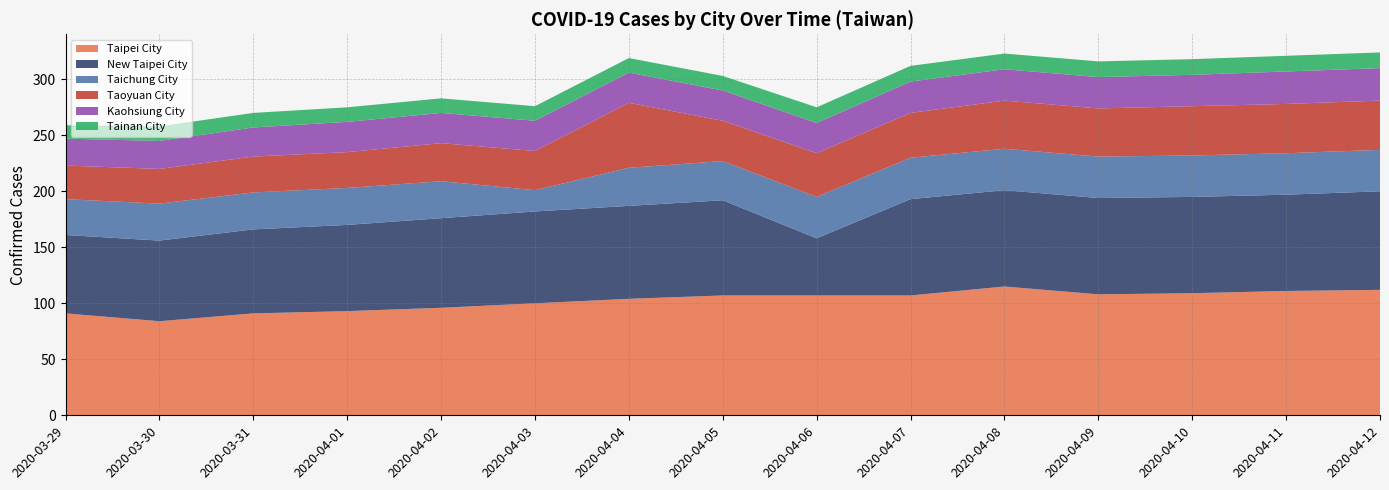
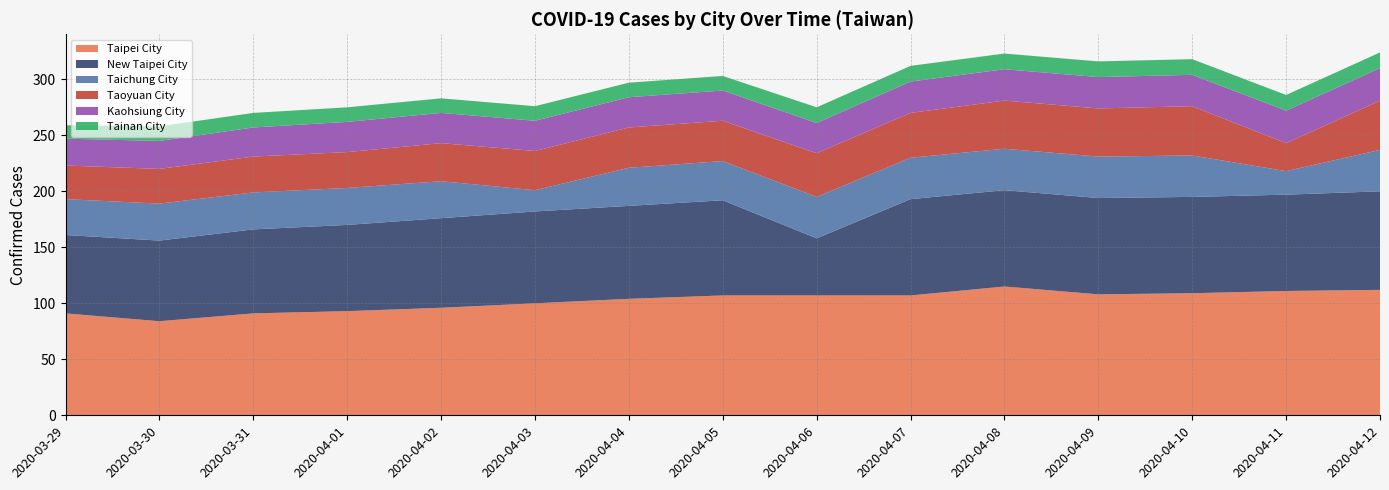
  {
    "Taipei City": {
      "2020-03-29": 91,
      "2020-03-30": 84,
      "2020-03-31": 91,
      "2020-04-01": 93,
      "2020-04-02": 96,
      "2020-04-03": 100,
      "2020-04-04": 104,
      "2020-04-05": 107,
      "2020-04-06": 107,
      "2020-04-07": 107,
      "2020-04-08": 115,
      "2020-04-09": 108,
      "2020-04-10": 109,
      "2020-04-11": 111,
      "2020-04-12": 112
    },
    "New Taipei City": {
      "2020-03-29": 70,
      "2020-03-30": 72,
      "2020-03-31": 75,
      "2020-04-01": 77,
      "2020-04-02": 80,
      "2020-04-03": 82,
      "2020-04-04": 83,
      "2020-04-05": 85,
      "2020-04-06": 51,
      "2020-04-07": 86,
      "2020-04-08": 86,
      "2020-04-09": 86,
      "2020-04-10": 86,
      "2020-04-11": 86,
      "2020-04-12": 88
    },
    "Taichung City": {
      "2020-03-29": 32,
      "2020-03-30": 33,
      "2020-03-31": 33,
      "2020-04-01": 33,
      "2020-04-02": 33,
      "2020-04-03": 19,
      "2020-04-04": 34,
      "2020-04-05": 35,
      "2020-04-06": 37,
      "2020-04-07": 37,
      "2020-04-08": 37,
      "2020-04-09": 37,
      "2020-04-10": 37,
-     "2020-04-11": 37,
+     "2020-04-11": 21,
      "2020-04-12": 37
    },
    "Taoyuan City": {
      "2020-03-29": 30,
      "2020-03-30": 31,
      "2020-03-31": 32,
      "2020-04-01": 32,
      "2020-04-02": 34,
      "2020-04-03": 35,
-     "2020-04-04": 58,
+     "2020-04-04": 36,
      "2020-04-05": 36,
      "2020-04-06": 39,
      "2020-04-07": 40,
      "2020-04-08": 43,
      "2020-04-09": 43,
      "2020-04-10": 44,
-     "2020-04-11": 44,
+     "2020-04-11": 25,
      "2020-04-12": 44
    },
    "Kaohsiung City": {
      "2020-03-29": 24,
      "2020-03-30": 25,
      "2020-03-31": 26,
      "2020-04-01": 27,
      "2020-04-02": 27,
      "2020-04-03": 27,
      "2020-04-04": 27,
      "2020-04-05": 27,
      "2020-04-06": 27,
      "2020-04-07": 28,
      "2020-04-08": 28,
      "2020-04-09": 28,
      "2020-04-10": 28,
      "2020-04-11": 29,
      "2020-04-12": 29
    },
    "Tainan City": {
      "2020-03-29": 12,
      "2020-03-31": 13,
      "2020-04-01": 13,
      "2020-04-02": 13,
      "2020-04-03": 13,
      "2020-04-04": 13,
      "2020-04-05": 13,
      "2020-04-06": 14,
      "2020-04-07": 14,
      "2020-04-08": 14,
      "2020-04-09": 14,
      "2020-04-10": 14,
      "2020-04-11": 14,
      "2020-04-12": 14
    }
  }
